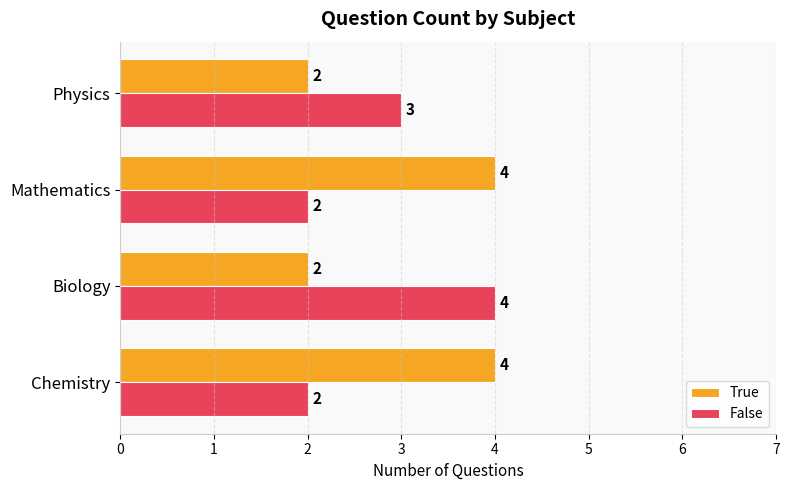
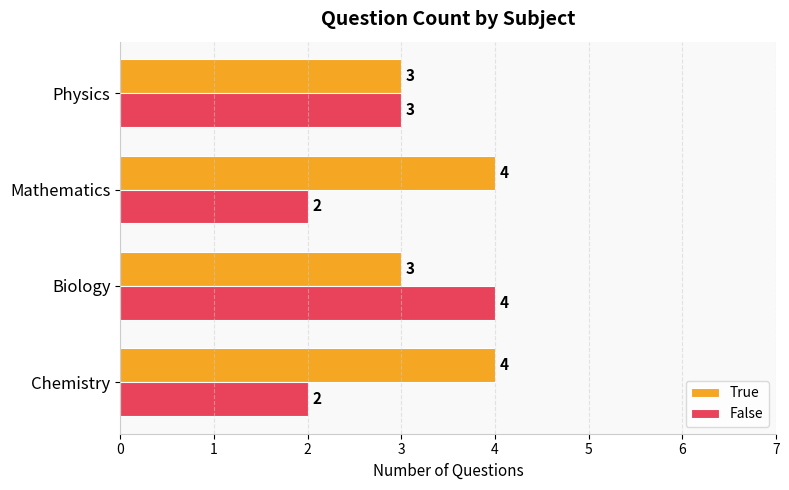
  {
    "True": {
-     "Physics": 2,
+     "Physics": 3,
      "Mathematics": 4,
-     "Biology": 2,
+     "Biology": 3,
      "Chemistry": 4
    },
    "False": {
      "Physics": 3,
      "Mathematics": 2,
      "Biology": 4,
      "Chemistry": 2
    }
  }
